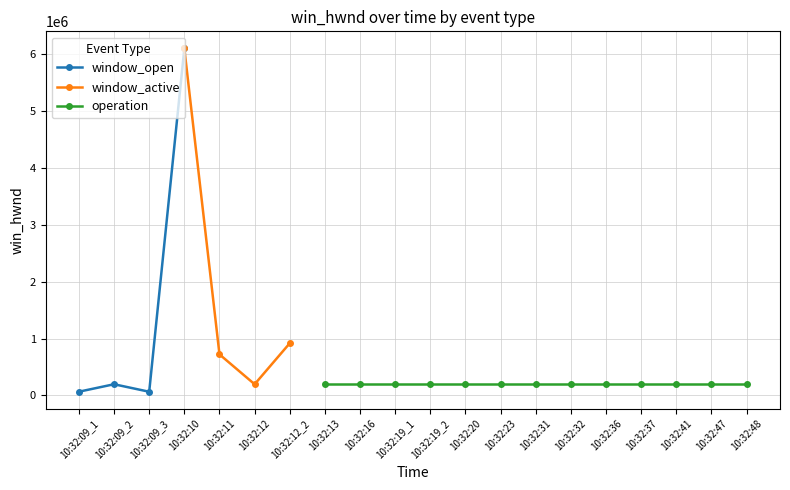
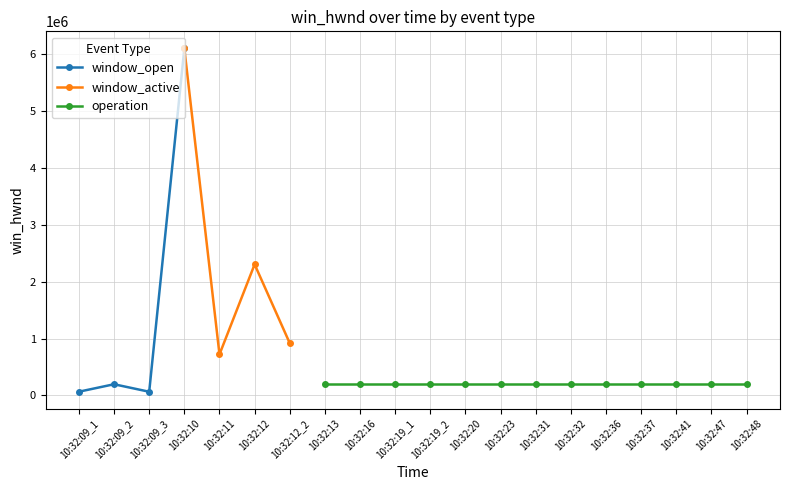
  {
    "window_open": {
      "10:32:09_1": 100000,
      "10:32:09_2": 200000,
      "10:32:09_3": 100000
    },
    "window_active": {
      "10:32:11": 700000,
-     "10:32:12": 200000,
+     "10:32:12": 2300000,
      "10:32:12_2": 900000
    },
    "operation": {
      "10:32:13": 200000,
      "10:32:16": 200000,
      "10:32:19_1": 200000,
      "10:32:19_2": 200000,
      "10:32:20": 200000,
      "10:32:23": 200000,
      "10:32:31": 200000,
      "10:32:32": 200000,
      "10:32:36": 200000,
      "10:32:37": 200000,
      "10:32:41": 200000,
      "10:32:47": 200000,
      "10:32:48": 200000
    }
  }
